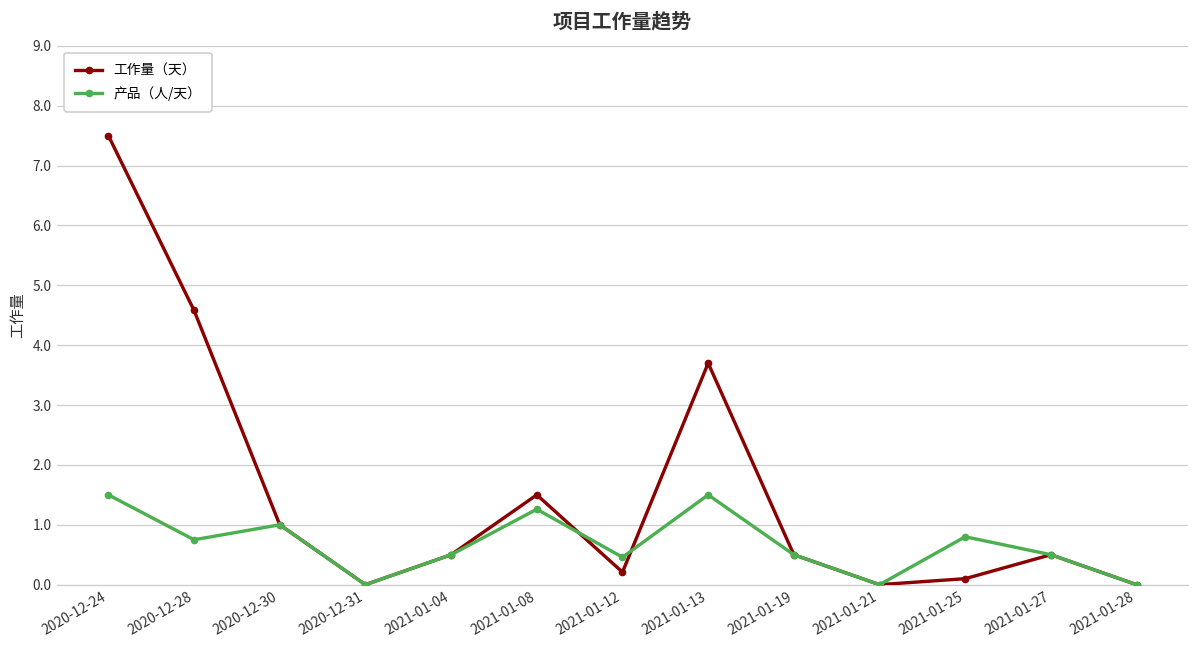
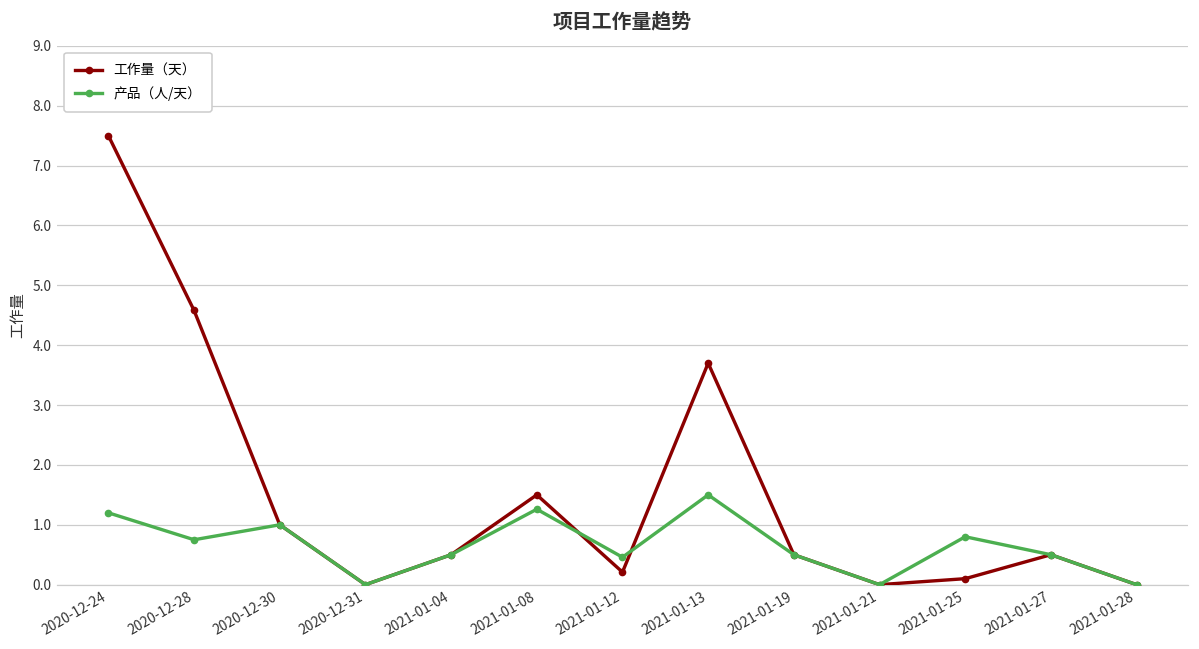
  {
    "工作量（天）": {
      "2020-12-24": 7.5,
      "2020-12-28": 4.6,
      "2021-01-08": 1.5,
      "2021-01-12": 0.2,
      "2021-01-13": 3.7,
      "2021-01-25": 0.1
    },
    "产品（人/天）": {
-     "2020-12-24": 1.5,
+     "2020-12-24": 1.2,
      "2020-12-28": 0.8,
      "2021-01-08": 1.3,
      "2021-01-12": 0.5,
      "2021-01-13": 1.5,
      "2021-01-25": 0.8
    }
  }
